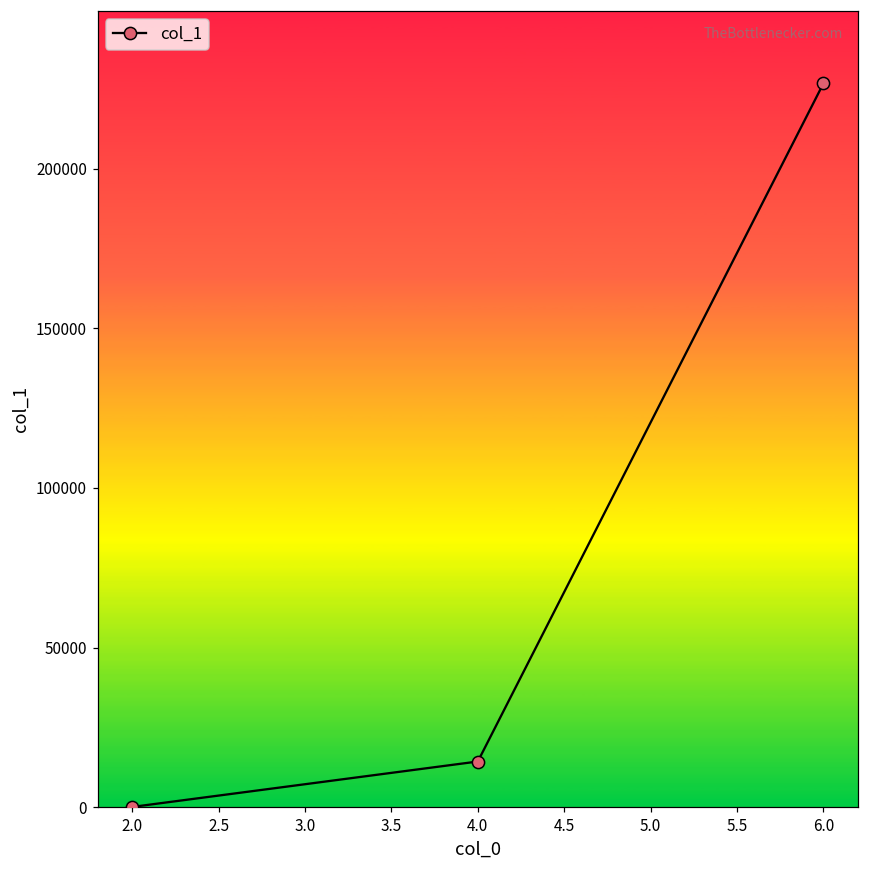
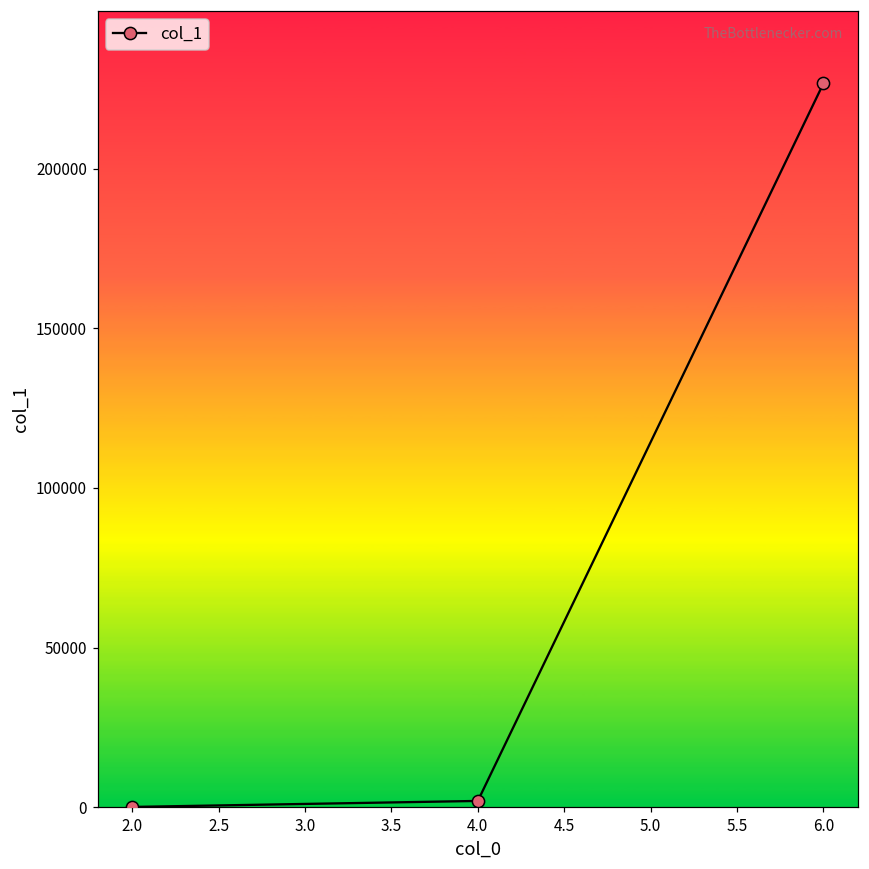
  {
    "2.0": 0,
-   "4.0": 14000,
+   "4.0": 2000,
    "6.0": 227000
  }
